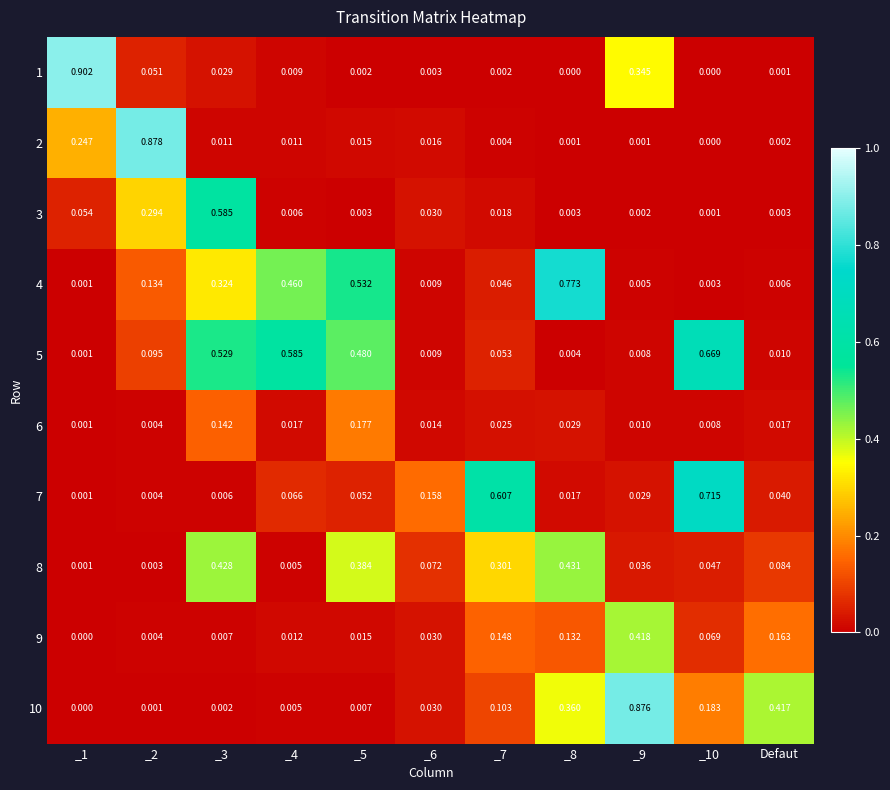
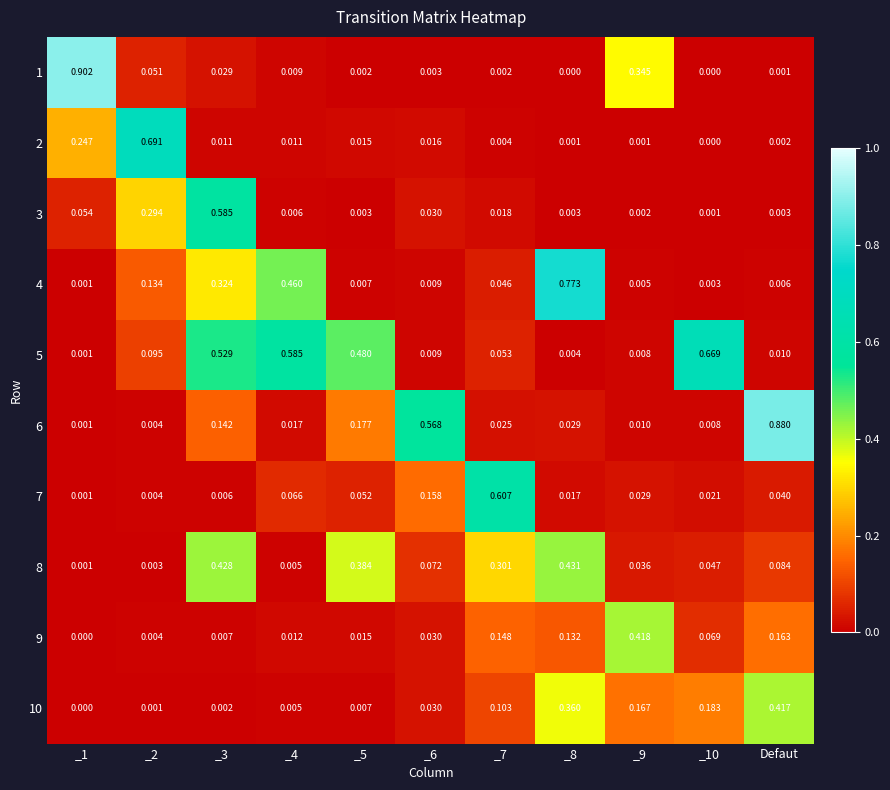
  {
    "1": {
      "_1": 0.902,
      "_2": 0.051,
      "_3": 0.029,
      "_4": 0.009,
      "_5": 0.002,
      "_6": 0.003,
      "_7": 0.002,
      "_8": 0.000,
      "_9": 0.345,
      "_10": 0.000,
      "Defaut": 0.001
    },
    "2": {
      "_1": 0.247,
-     "_2": 0.878,
+     "_2": 0.691,
      "_3": 0.011,
      "_4": 0.011,
      "_5": 0.015,
      "_6": 0.016,
      "_7": 0.004,
      "_8": 0.001,
      "_9": 0.001,
      "_10": 0.000,
      "Defaut": 0.002
    },
    "3": {
      "_1": 0.054,
      "_2": 0.294,
      "_3": 0.585,
      "_4": 0.006,
      "_5": 0.003,
      "_6": 0.030,
      "_7": 0.018,
      "_8": 0.003,
      "_9": 0.002,
      "_10": 0.001,
      "Defaut": 0.003
    },
    "4": {
      "_1": 0.001,
      "_2": 0.134,
      "_3": 0.324,
      "_4": 0.460,
-     "_5": 0.532,
+     "_5": 0.007,
      "_6": 0.009,
      "_7": 0.046,
      "_8": 0.773,
      "_9": 0.005,
      "_10": 0.003,
      "Defaut": 0.006
    },
    "5": {
      "_1": 0.001,
      "_2": 0.095,
      "_3": 0.529,
      "_4": 0.585,
      "_5": 0.480,
      "_6": 0.009,
      "_7": 0.053,
      "_8": 0.004,
      "_9": 0.008,
      "_10": 0.669,
      "Defaut": 0.010
    },
    "6": {
      "_1": 0.001,
      "_2": 0.004,
      "_3": 0.142,
      "_4": 0.017,
      "_5": 0.177,
-     "_6": 0.014,
+     "_6": 0.568,
      "_7": 0.025,
      "_8": 0.029,
      "_9": 0.010,
      "_10": 0.008,
-     "Defaut": 0.017
+     "Defaut": 0.880
    },
    "7": {
      "_1": 0.001,
      "_2": 0.004,
      "_3": 0.006,
      "_4": 0.066,
      "_5": 0.052,
      "_6": 0.158,
      "_7": 0.607,
      "_8": 0.017,
      "_9": 0.029,
-     "_10": 0.715,
+     "_10": 0.021,
      "Defaut": 0.040
    },
    "8": {
      "_1": 0.001,
      "_2": 0.003,
      "_3": 0.428,
      "_4": 0.005,
      "_5": 0.384,
      "_6": 0.072,
      "_7": 0.301,
      "_8": 0.431,
      "_9": 0.036,
      "_10": 0.047,
      "Defaut": 0.084
    },
    "9": {
      "_1": 0.000,
      "_2": 0.004,
      "_3": 0.007,
      "_4": 0.012,
      "_5": 0.015,
      "_6": 0.030,
      "_7": 0.148,
      "_8": 0.132,
      "_9": 0.418,
      "_10": 0.069,
      "Defaut": 0.163
    },
    "10": {
      "_1": 0.000,
      "_2": 0.001,
      "_3": 0.002,
      "_4": 0.005,
      "_5": 0.007,
      "_6": 0.030,
      "_7": 0.103,
      "_8": 0.360,
-     "_9": 0.876,
+     "_9": 0.167,
      "_10": 0.183,
      "Defaut": 0.417
    }
  }
